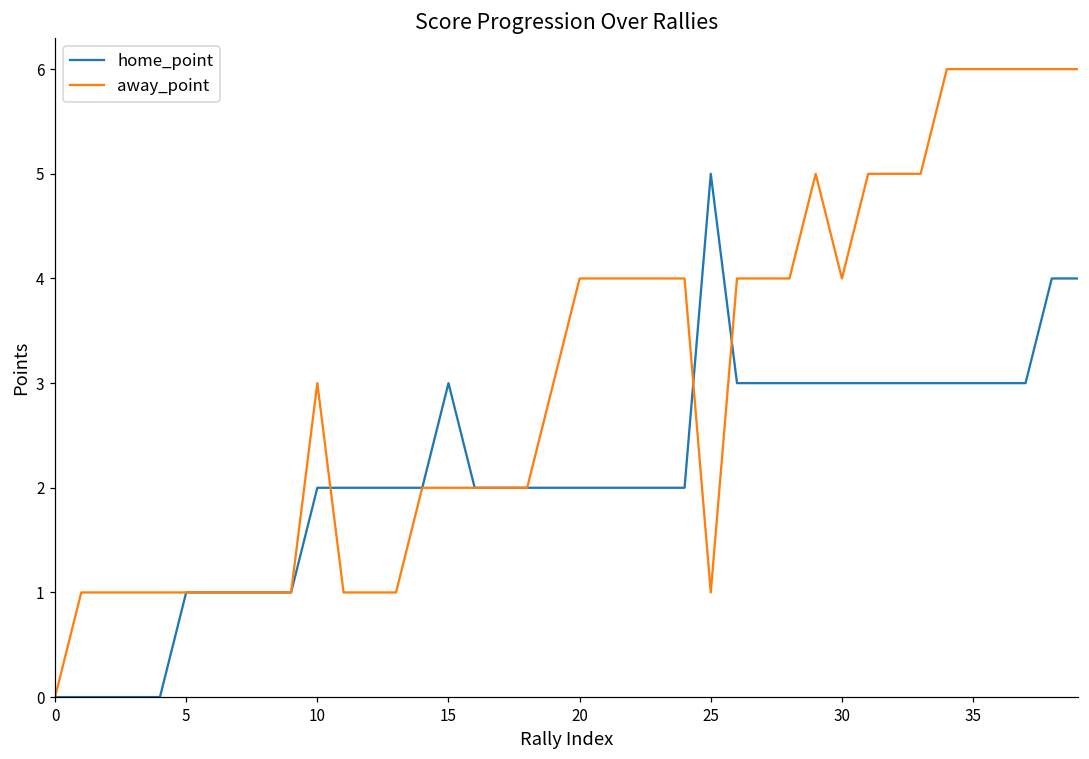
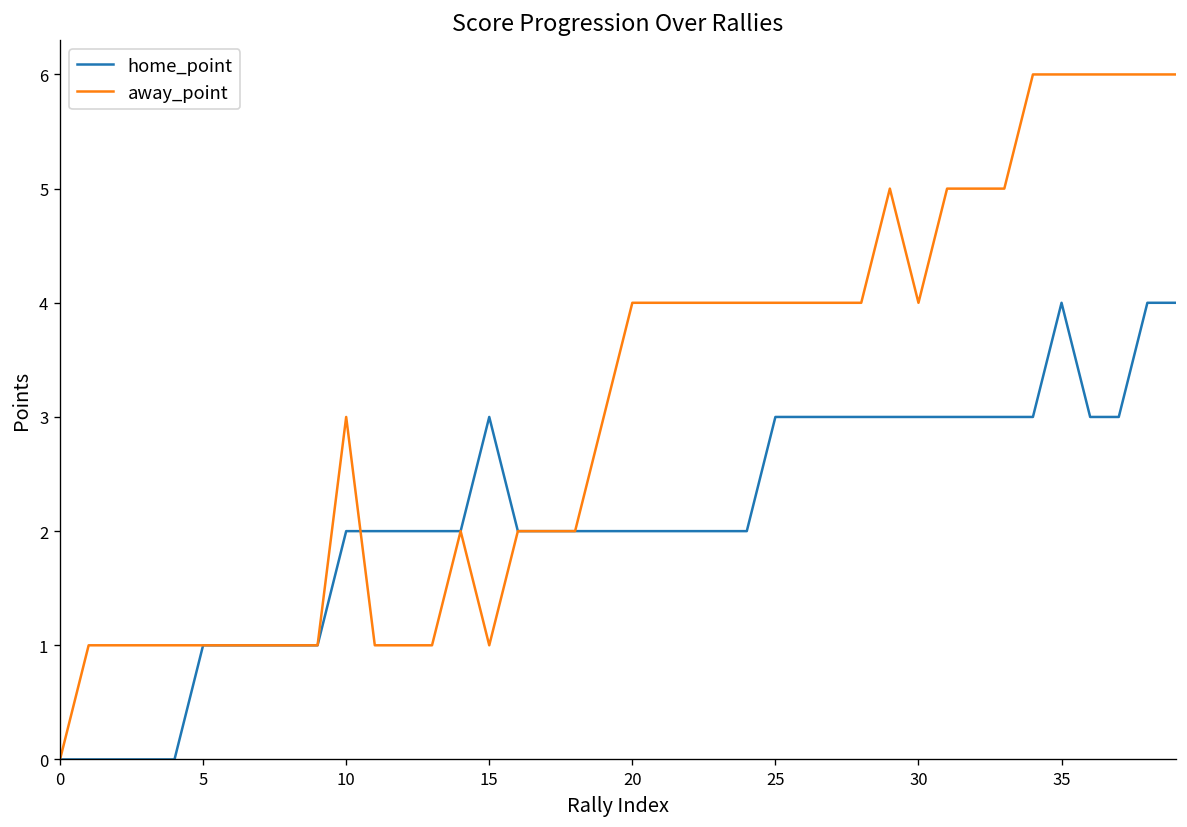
  {
    "home_point": {
      "10": 2,
      "15": 3,
      "20": 2,
-     "25": 5,
+     "25": 3,
      "30": 3,
-     "35": 3
+     "35": 4
    },
    "away_point": {
      "10": 3,
-     "15": 2,
+     "15": 1,
      "20": 4,
-     "25": 1,
+     "25": 4,
      "30": 4,
      "35": 6
    }
  }
